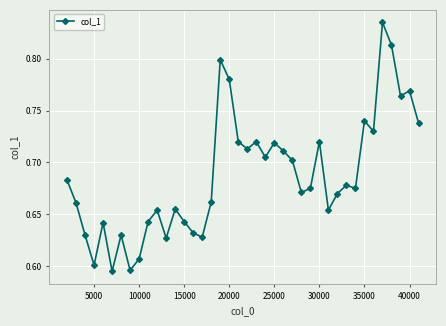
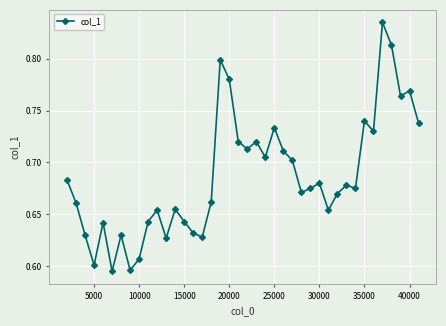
  {
    "5000": 0.601,
    "10000": 0.607,
    "15000": 0.643,
    "20000": 0.780,
-   "25000": 0.719,
-   "30000": 0.72,
+   "25000": 0.734,
+   "30000": 0.68,
    "35000": 0.740,
    "40000": 0.769
  }
